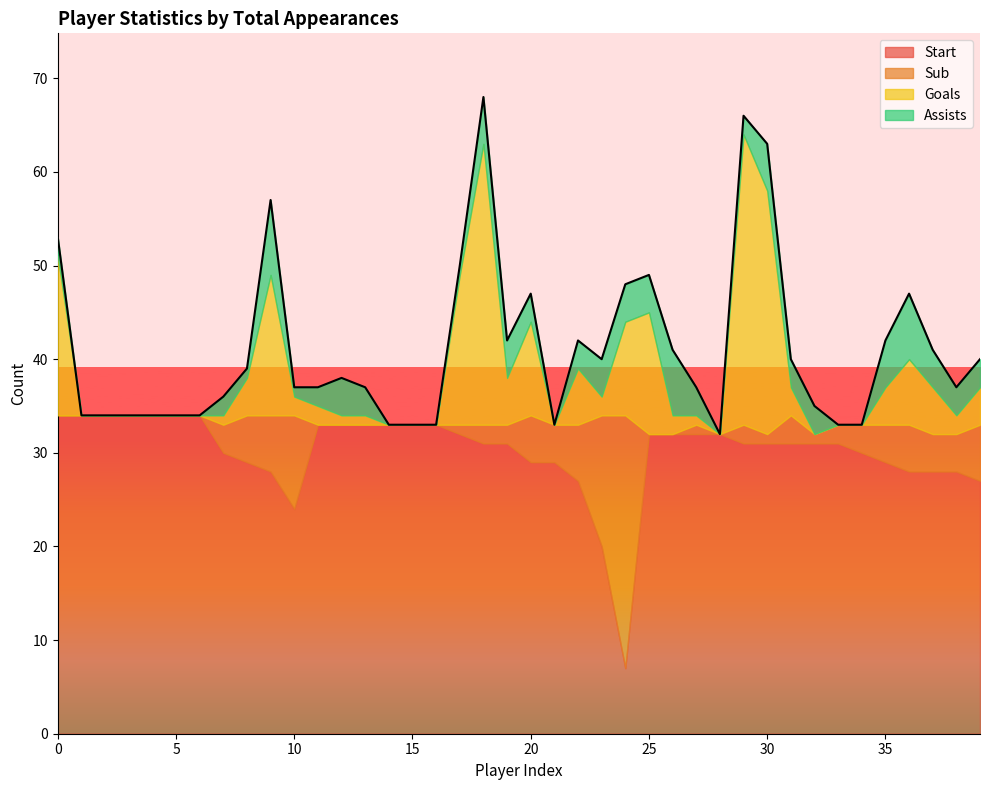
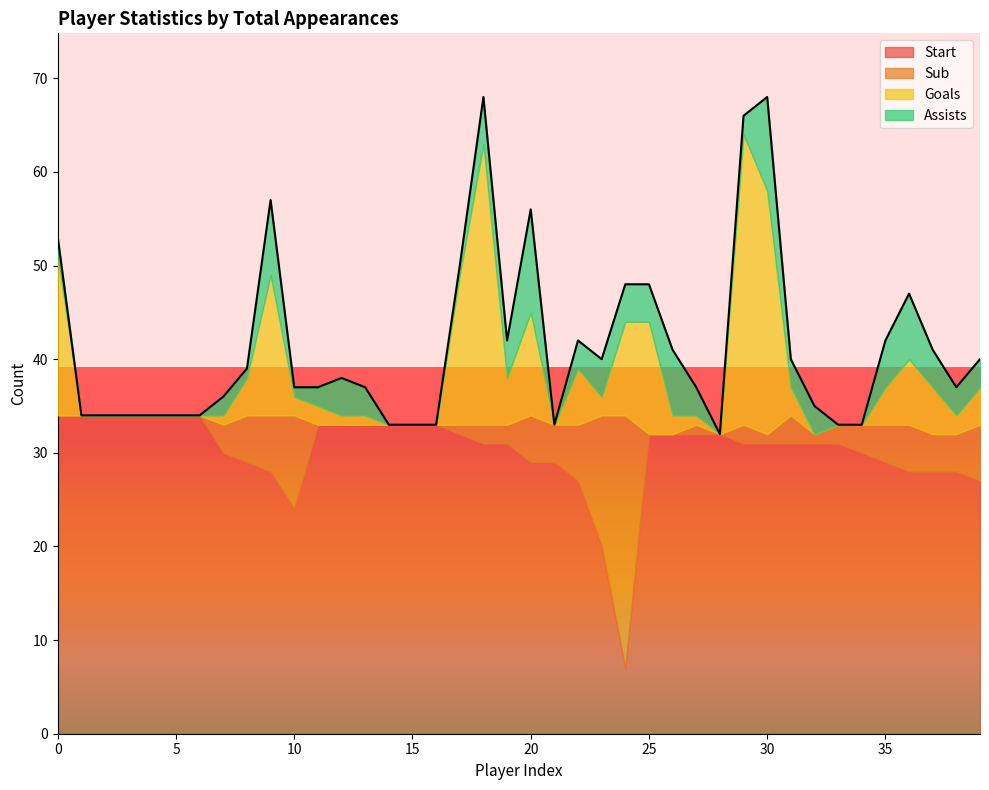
  {
    "Goals": {
      "0": 17,
      "10": 2,
-     "20": 10,
-     "25": 13,
+     "20": 11,
+     "25": 12,
      "30": 26,
      "35": 4
    },
    "Assists": {
      "0": 2,
      "10": 1,
-     "20": 3,
+     "20": 11,
      "25": 4,
-     "30": 5,
+     "30": 10,
      "35": 5
    }
  }
